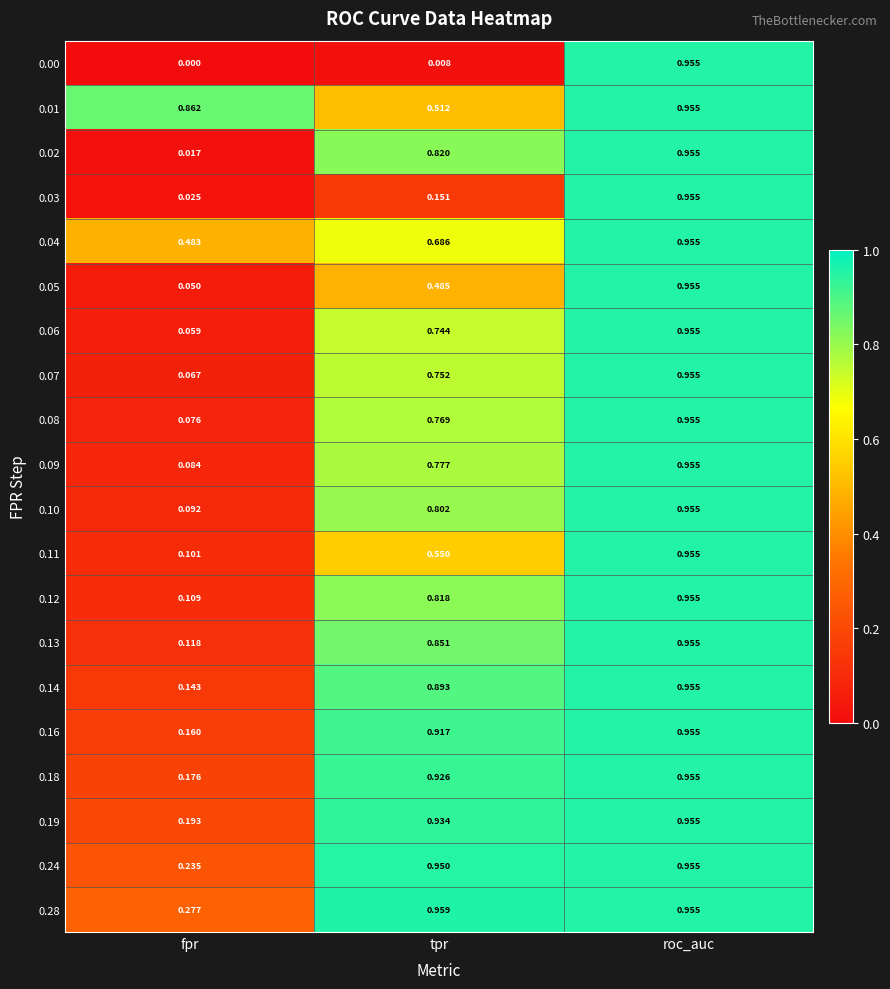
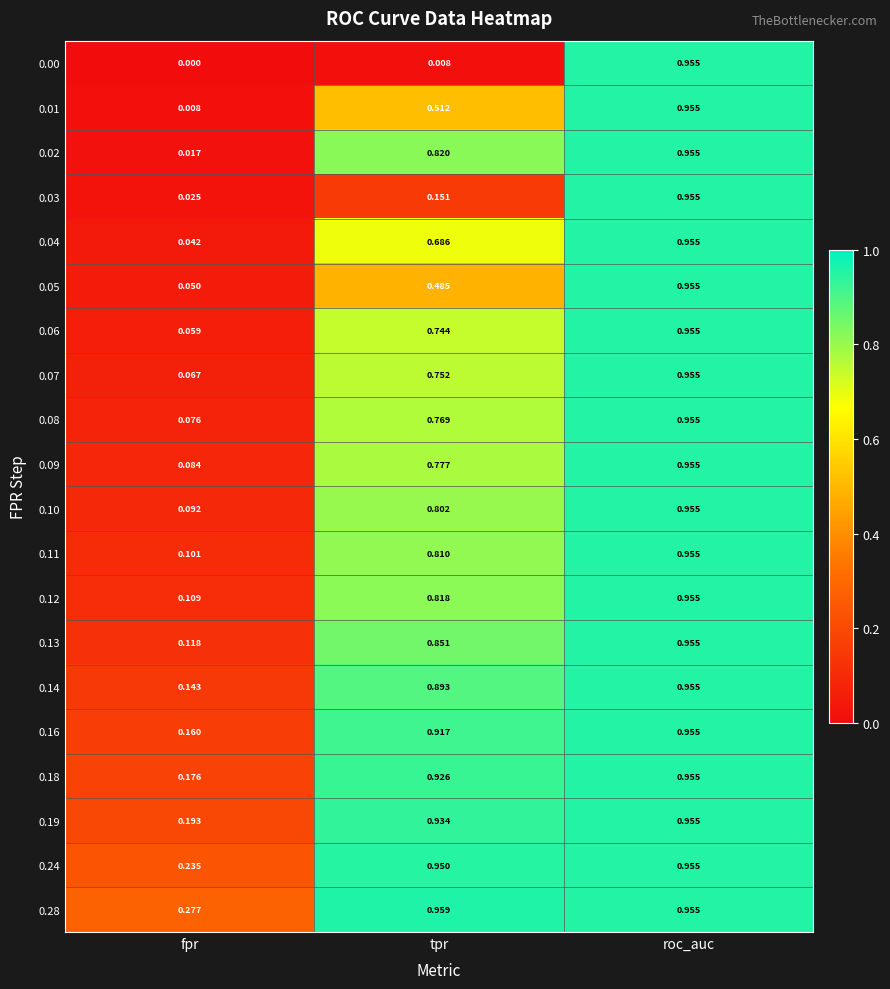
  {
    "0.00": {
      "fpr": 0.000,
      "tpr": 0.008,
      "roc_auc": 0.955
    },
    "0.01": {
-     "fpr": 0.862,
+     "fpr": 0.008,
      "tpr": 0.512,
      "roc_auc": 0.955
    },
    "0.02": {
      "fpr": 0.017,
      "tpr": 0.820,
      "roc_auc": 0.955
    },
    "0.03": {
      "fpr": 0.025,
      "tpr": 0.151,
      "roc_auc": 0.955
    },
    "0.04": {
-     "fpr": 0.483,
+     "fpr": 0.042,
      "tpr": 0.686,
      "roc_auc": 0.955
    },
    "0.05": {
      "fpr": 0.050,
      "tpr": 0.485,
      "roc_auc": 0.955
    },
    "0.06": {
      "fpr": 0.059,
      "tpr": 0.744,
      "roc_auc": 0.955
    },
    "0.07": {
      "fpr": 0.067,
      "tpr": 0.752,
      "roc_auc": 0.955
    },
    "0.08": {
      "fpr": 0.076,
      "tpr": 0.769,
      "roc_auc": 0.955
    },
    "0.09": {
      "fpr": 0.084,
      "tpr": 0.777,
      "roc_auc": 0.955
    },
    "0.10": {
      "fpr": 0.092,
      "tpr": 0.802,
      "roc_auc": 0.955
    },
    "0.11": {
      "fpr": 0.101,
-     "tpr": 0.550,
+     "tpr": 0.810,
      "roc_auc": 0.955
    },
    "0.12": {
      "fpr": 0.109,
      "tpr": 0.818,
      "roc_auc": 0.955
    },
    "0.13": {
      "fpr": 0.118,
      "tpr": 0.851,
      "roc_auc": 0.955
    },
    "0.14": {
      "fpr": 0.143,
      "tpr": 0.893,
      "roc_auc": 0.955
    },
    "0.16": {
      "fpr": 0.160,
      "tpr": 0.917,
      "roc_auc": 0.955
    },
    "0.18": {
      "fpr": 0.176,
      "tpr": 0.926,
      "roc_auc": 0.955
    },
    "0.19": {
      "fpr": 0.193,
      "tpr": 0.934,
      "roc_auc": 0.955
    },
    "0.24": {
      "fpr": 0.235,
      "tpr": 0.950,
      "roc_auc": 0.955
    },
    "0.28": {
      "fpr": 0.277,
      "tpr": 0.959,
      "roc_auc": 0.955
    }
  }
